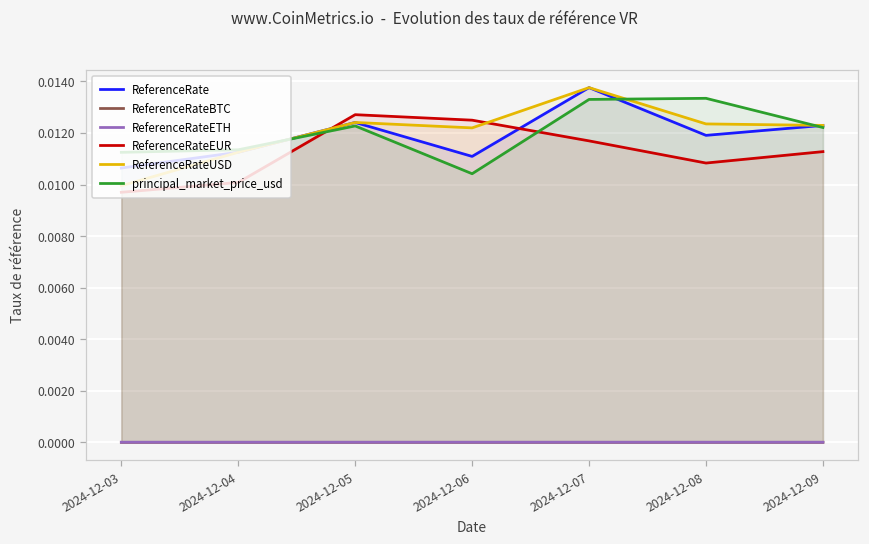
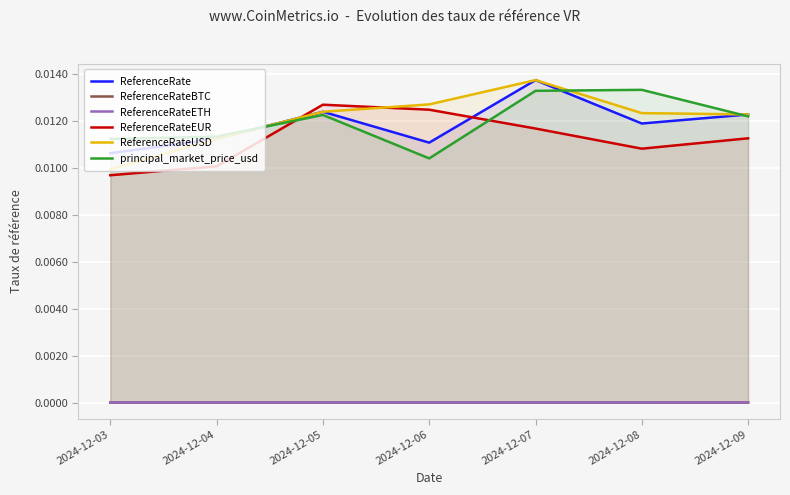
  {
    "ReferenceRate": {
      "2024-12-06": 0.0111,
      "2024-12-08": 0.0119
    },
    "ReferenceRateEUR": {
      "2024-12-03": 0.0097,
      "2024-12-05": 0.0127,
      "2024-12-06": 0.0125,
      "2024-12-07": 0.0117,
      "2024-12-08": 0.0108,
      "2024-12-09": 0.0113
    },
    "ReferenceRateUSD": {
-     "2024-12-06": 0.0122,
+     "2024-12-06": 0.0127,
      "2024-12-08": 0.0124
    },
    "principal_market_price_usd": {
      "2024-12-05": 0.0123,
      "2024-12-06": 0.0104,
      "2024-12-07": 0.0133,
      "2024-12-08": 0.0133
    }
  }
